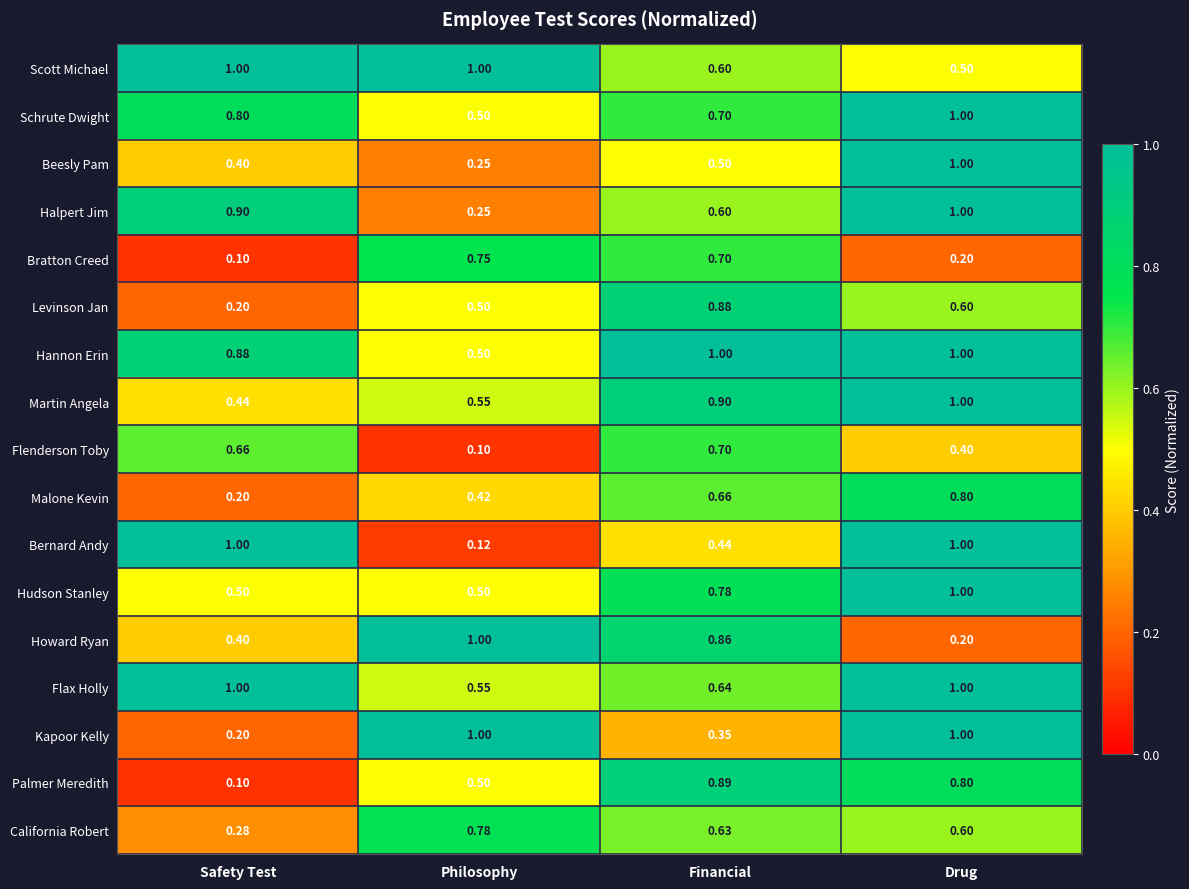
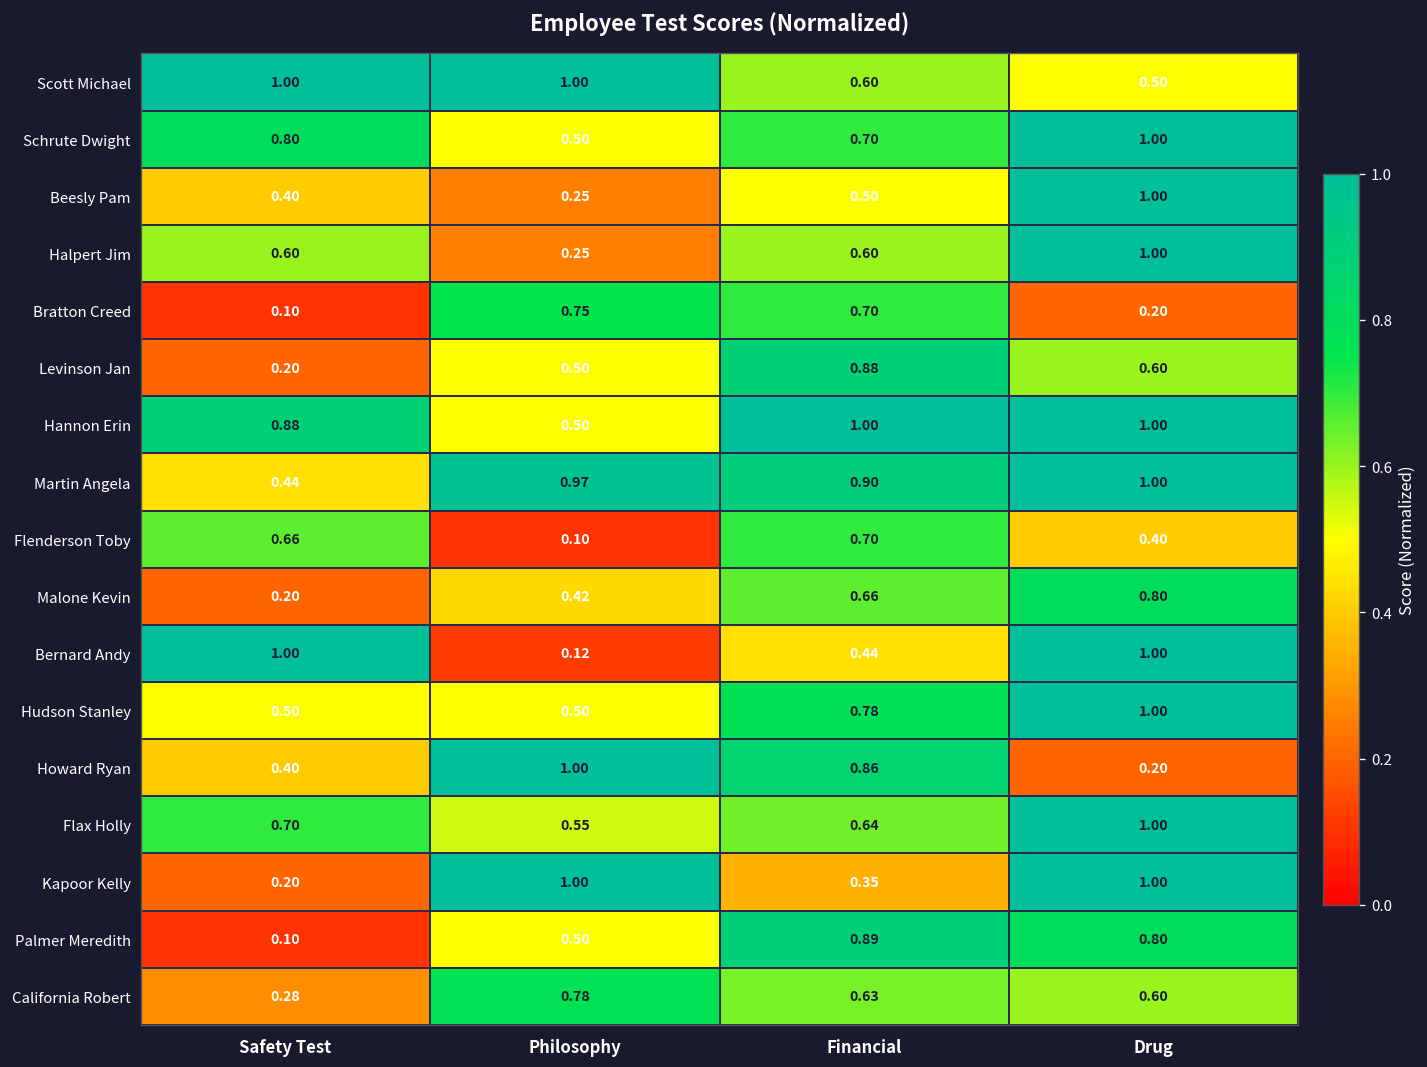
  {
    "Scott Michael": {
      "Safety Test": 1.00,
      "Philosophy": 1.00,
      "Financial": 0.60,
      "Drug": 0.50
    },
    "Schrute Dwight": {
      "Safety Test": 0.80,
      "Philosophy": 0.50,
      "Financial": 0.70,
      "Drug": 1.00
    },
    "Beesly Pam": {
      "Safety Test": 0.40,
      "Philosophy": 0.25,
      "Financial": 0.50,
      "Drug": 1.00
    },
    "Halpert Jim": {
-     "Safety Test": 0.90,
+     "Safety Test": 0.60,
      "Philosophy": 0.25,
      "Financial": 0.60,
      "Drug": 1.00
    },
    "Bratton Creed": {
      "Safety Test": 0.10,
      "Philosophy": 0.75,
      "Financial": 0.70,
      "Drug": 0.20
    },
    "Levinson Jan": {
      "Safety Test": 0.20,
      "Philosophy": 0.50,
      "Financial": 0.88,
      "Drug": 0.60
    },
    "Hannon Erin": {
      "Safety Test": 0.88,
      "Philosophy": 0.50,
      "Financial": 1.00,
      "Drug": 1.00
    },
    "Martin Angela": {
      "Safety Test": 0.44,
-     "Philosophy": 0.55,
+     "Philosophy": 0.97,
      "Financial": 0.90,
      "Drug": 1.00
    },
    "Flenderson Toby": {
      "Safety Test": 0.66,
      "Philosophy": 0.10,
      "Financial": 0.70,
      "Drug": 0.40
    },
    "Malone Kevin": {
      "Safety Test": 0.20,
      "Philosophy": 0.42,
      "Financial": 0.66,
      "Drug": 0.80
    },
    "Bernard Andy": {
      "Safety Test": 1.00,
      "Philosophy": 0.12,
      "Financial": 0.44,
      "Drug": 1.00
    },
    "Hudson Stanley": {
      "Safety Test": 0.50,
      "Philosophy": 0.50,
      "Financial": 0.78,
      "Drug": 1.00
    },
    "Howard Ryan": {
      "Safety Test": 0.40,
      "Philosophy": 1.00,
      "Financial": 0.86,
      "Drug": 0.20
    },
    "Flax Holly": {
-     "Safety Test": 1.00,
+     "Safety Test": 0.70,
      "Philosophy": 0.55,
      "Financial": 0.64,
      "Drug": 1.00
    },
    "Kapoor Kelly": {
      "Safety Test": 0.20,
      "Philosophy": 1.00,
      "Financial": 0.35,
      "Drug": 1.00
    },
    "Palmer Meredith": {
      "Safety Test": 0.10,
      "Philosophy": 0.50,
      "Financial": 0.89,
      "Drug": 0.80
    },
    "California Robert": {
      "Safety Test": 0.28,
      "Philosophy": 0.78,
      "Financial": 0.63,
      "Drug": 0.60
    }
  }
